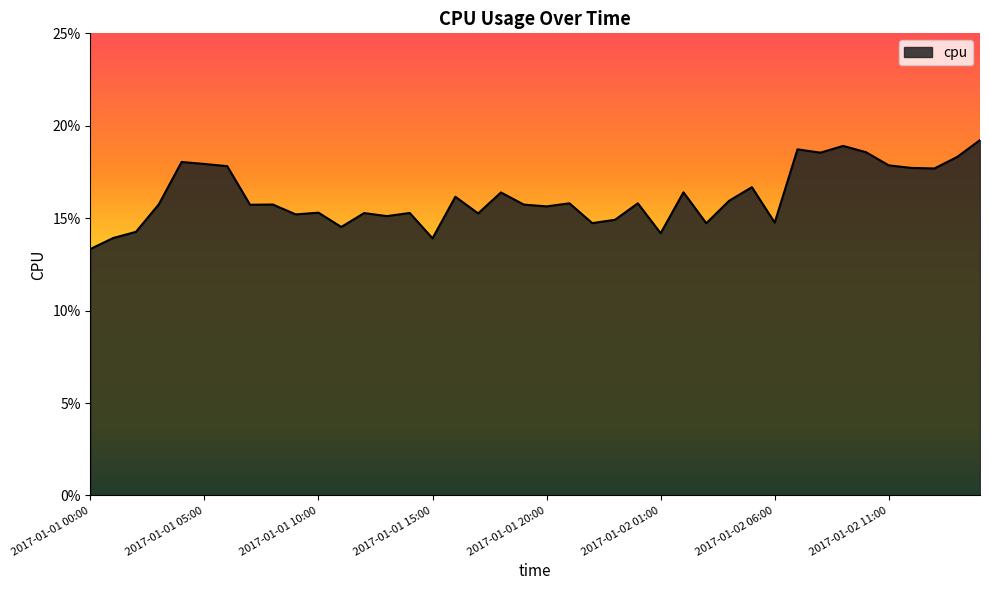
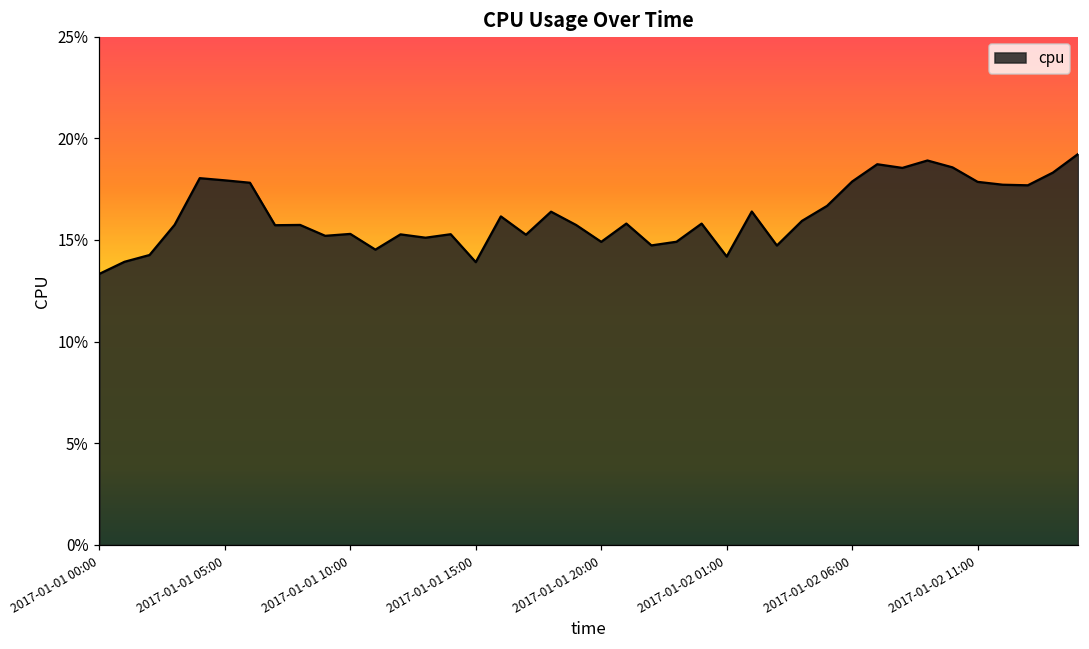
  {
    "2017-01-01 00:00": "13.3%",
    "2017-01-01 05:00": "17.9%",
    "2017-01-01 10:00": "15.3%",
    "2017-01-01 15:00": "13.9%",
-   "2017-01-01 20:00": "15.6%",
+   "2017-01-01 20:00": "14.9%",
    "2017-01-02 01:00": "14.2%",
-   "2017-01-02 06:00": "14.8%",
+   "2017-01-02 06:00": "17.9%",
    "2017-01-02 11:00": "17.9%"
  }
